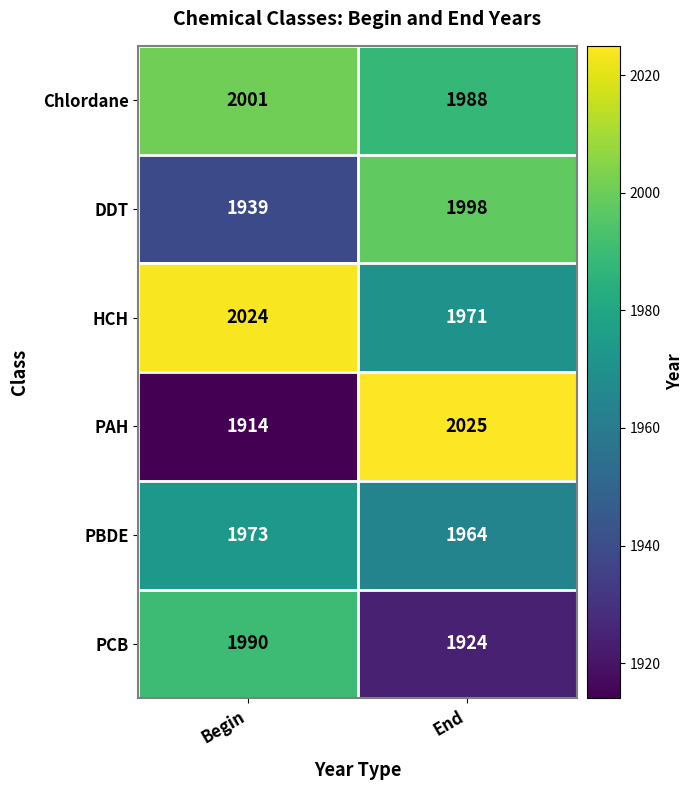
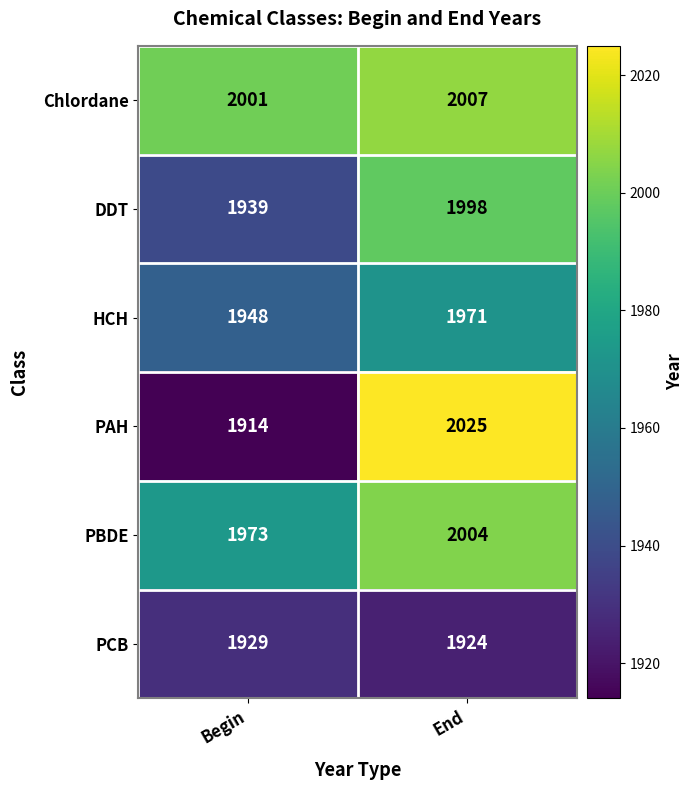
  {
    "Chlordane": {
      "Begin": 2001,
-     "End": 1988
+     "End": 2007
    },
    "DDT": {
      "Begin": 1939,
      "End": 1998
    },
    "HCH": {
-     "Begin": 2024,
+     "Begin": 1948,
      "End": 1971
    },
    "PAH": {
      "Begin": 1914,
      "End": 2025
    },
    "PBDE": {
      "Begin": 1973,
-     "End": 1964
+     "End": 2004
    },
    "PCB": {
-     "Begin": 1990,
+     "Begin": 1929,
      "End": 1924
    }
  }
